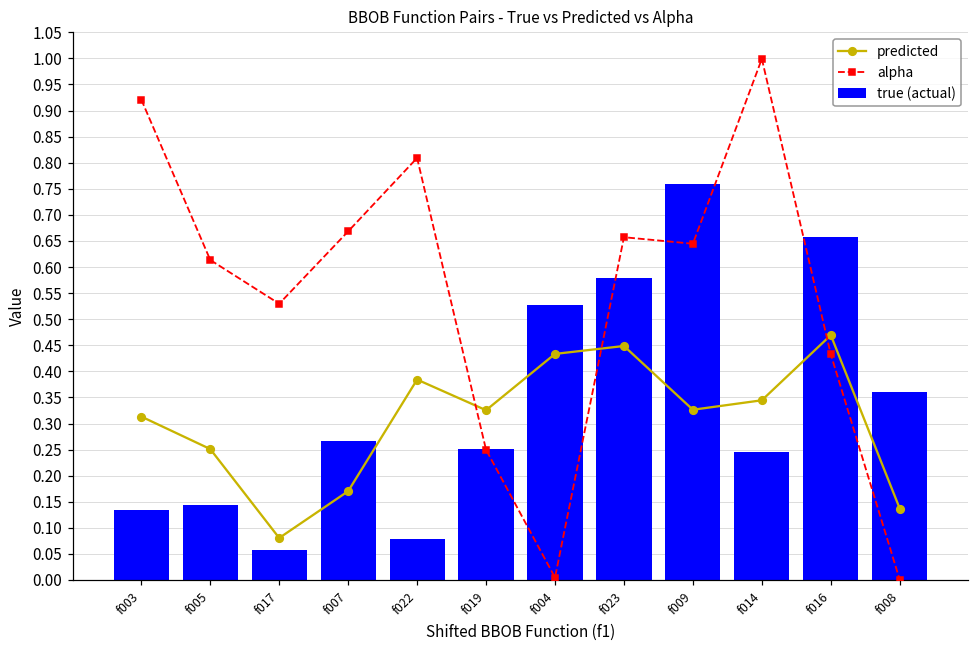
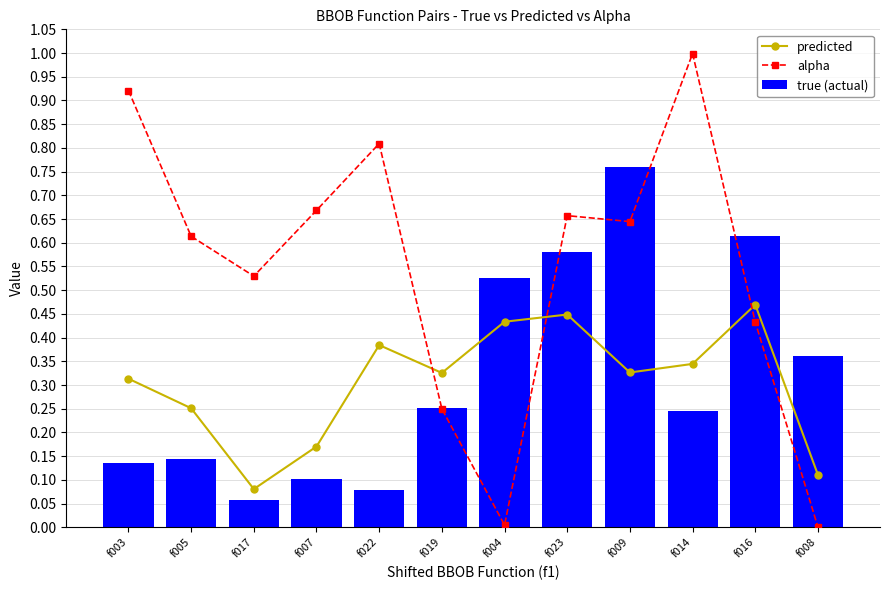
  {
    "true (actual)": {
      "f003": 0.13,
      "f005": 0.14,
      "f017": 0.06,
-     "f007": 0.27,
+     "f007": 0.10,
      "f022": 0.08,
      "f019": 0.25,
      "f004": 0.53,
      "f023": 0.58,
      "f009": 0.76,
      "f014": 0.25,
-     "f016": 0.66,
+     "f016": 0.61,
      "f008": 0.36
    },
    "predicted": {
      "f003": 0.31,
      "f005": 0.25,
      "f017": 0.08,
      "f007": 0.17,
      "f022": 0.38,
      "f019": 0.33,
      "f004": 0.43,
      "f023": 0.45,
      "f009": 0.33,
      "f014": 0.34,
      "f016": 0.47,
-     "f008": 0.14
+     "f008": 0.11
    },
    "alpha": {
      "f003": 0.92,
      "f005": 0.61,
      "f017": 0.53,
      "f007": 0.67,
      "f022": 0.81,
      "f019": 0.25,
      "f004": 0.00,
      "f023": 0.66,
      "f009": 0.64,
      "f014": 1.00,
      "f016": 0.43,
      "f008": 0.00
    }
  }
